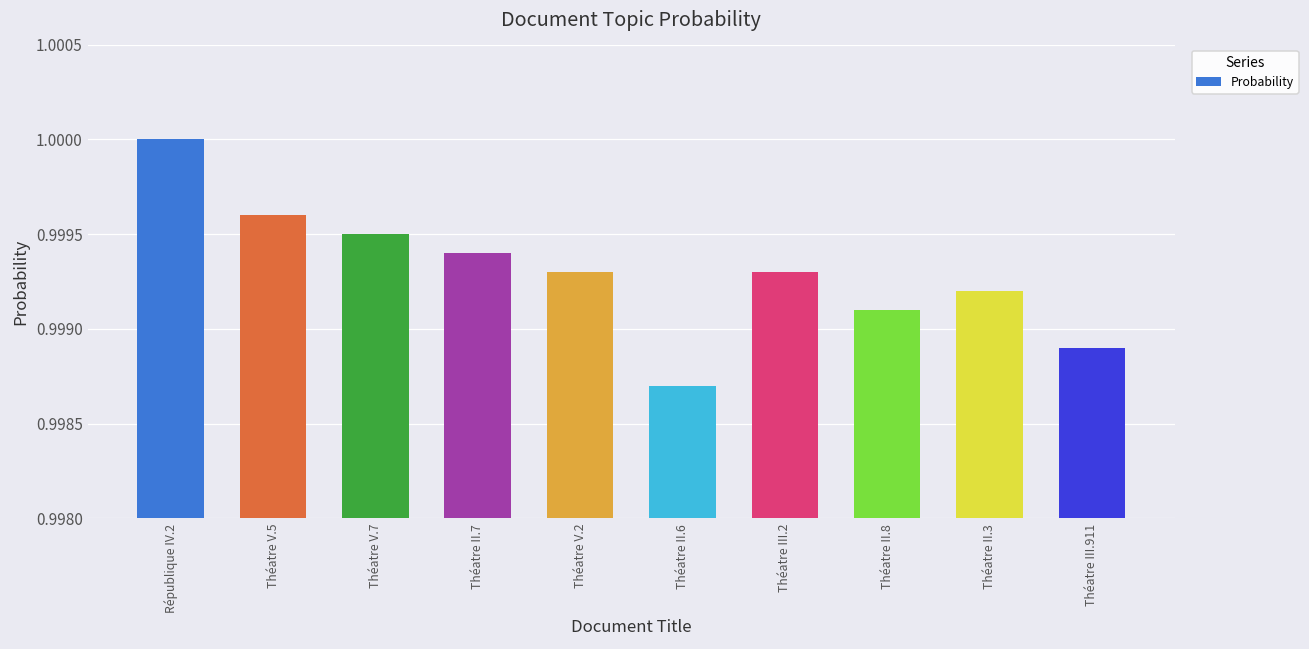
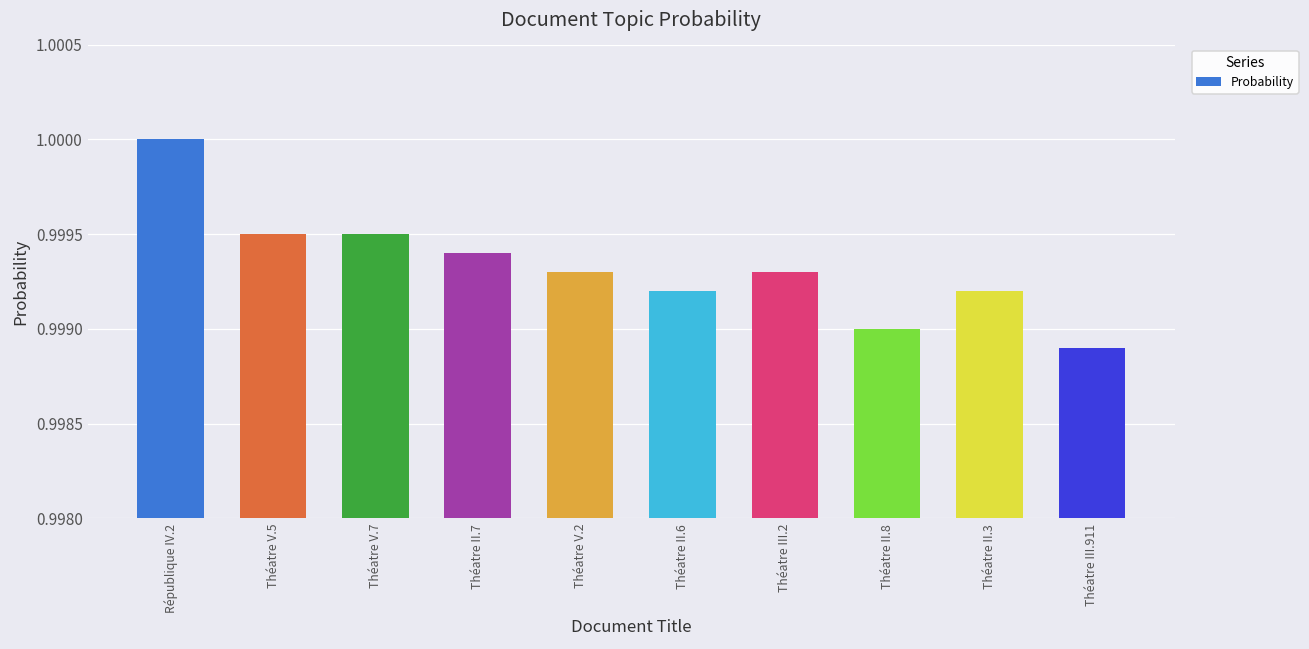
  {
    "République IV.2": 1.0000,
-   "Théatre V.5": 0.9996,
+   "Théatre V.5": 0.9995,
    "Théatre V.7": 0.9995,
    "Théatre II.7": 0.9994,
    "Théatre V.2": 0.9993,
-   "Théatre II.6": 0.9987,
+   "Théatre II.6": 0.9992,
    "Théatre III.2": 0.9993,
-   "Théatre II.8": 0.9991,
+   "Théatre II.8": 0.9990,
    "Théatre II.3": 0.9992,
    "Théatre III.911": 0.9989
  }
